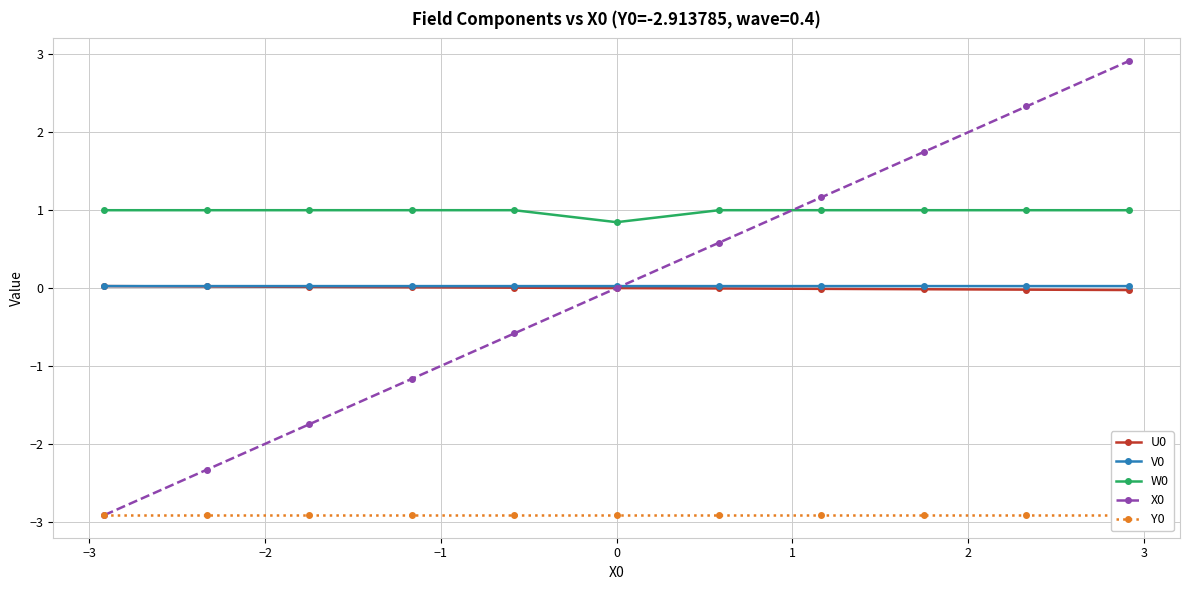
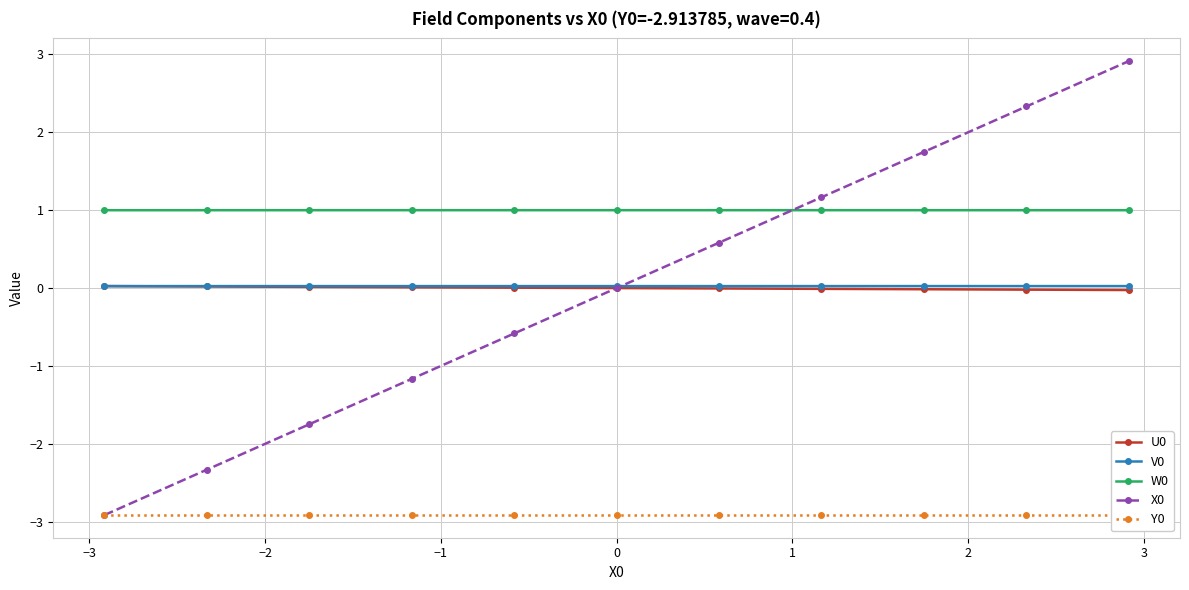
  {
    "W0": {
-     "0": 0.8
+     "0": 1.0
    },
    "Y0": {
      "0": -2.9
    }
  }
